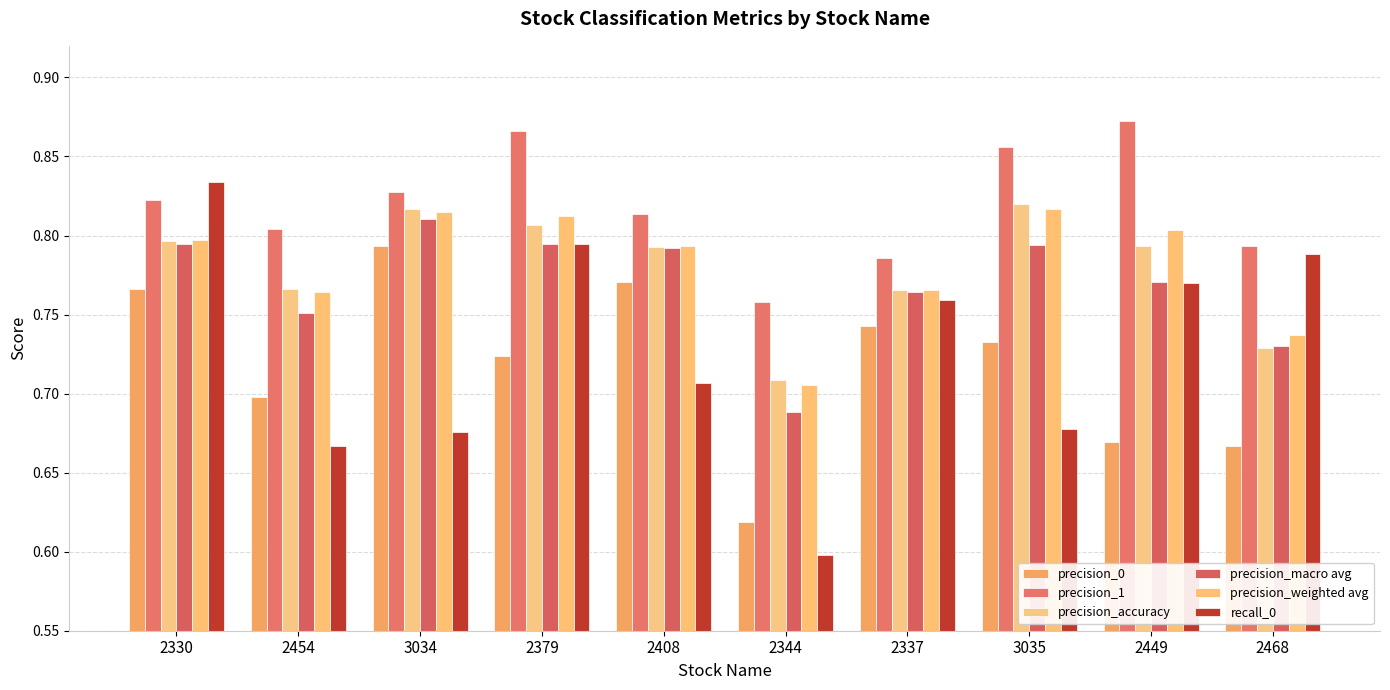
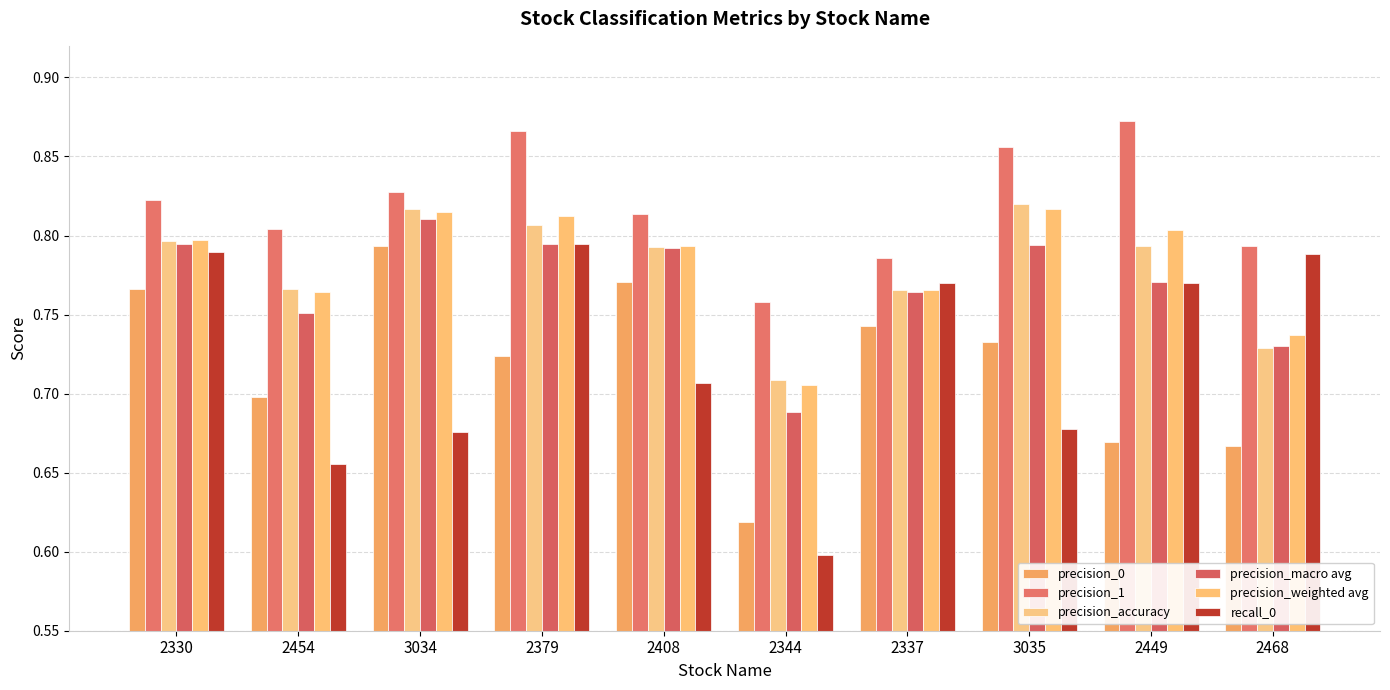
  {
    "recall_0": {
-     "2330": 0.834,
-     "2454": 0.667,
+     "2330": 0.789,
+     "2454": 0.656,
      "3034": 0.676,
      "2379": 0.795,
      "2408": 0.706,
      "2344": 0.598,
-     "2337": 0.759,
+     "2337": 0.770,
      "3035": 0.677,
      "2449": 0.770,
      "2468": 0.788
    }
  }
